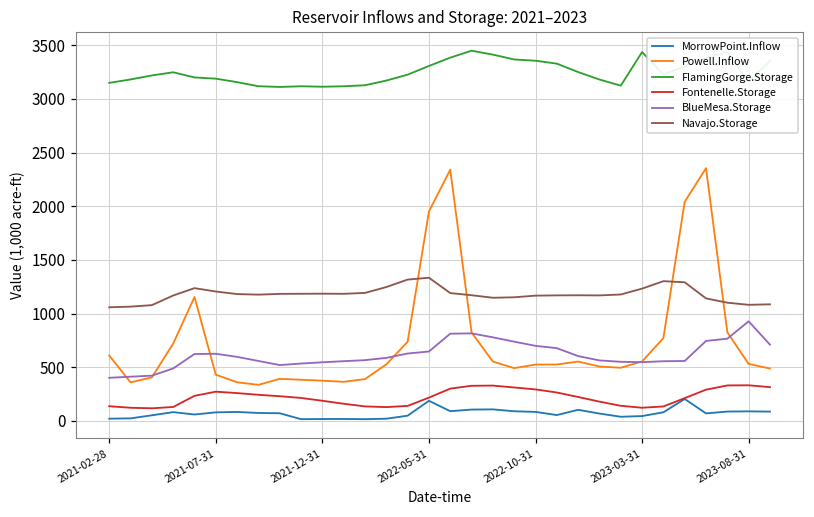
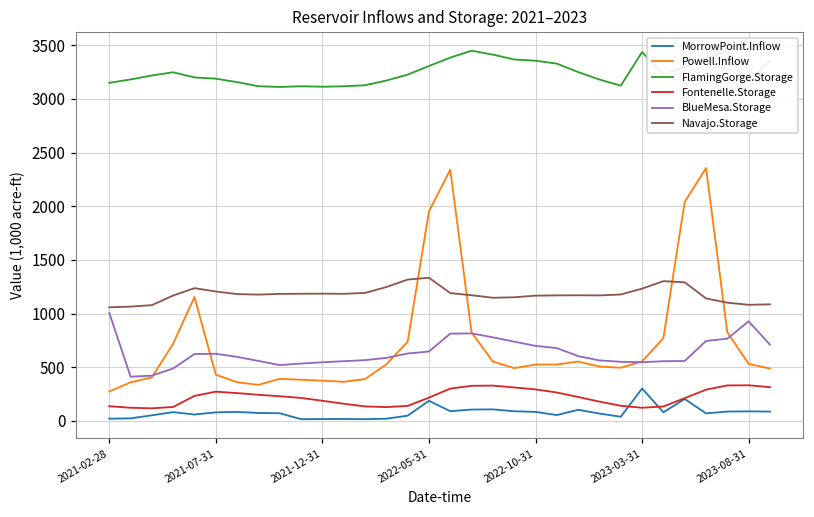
  {
    "MorrowPoint.Inflow": {
      "2021-02-28": 0,
      "2021-07-31": 100,
      "2021-12-31": 0,
      "2022-05-31": 200,
      "2022-10-31": 100,
-     "2023-03-31": 0,
+     "2023-03-31": 300,
      "2023-08-31": 100
    },
    "Powell.Inflow": {
-     "2021-02-28": 600,
+     "2021-02-28": 300,
      "2021-07-31": 400,
      "2021-12-31": 400,
      "2022-05-31": 2000,
      "2022-10-31": 500,
      "2023-08-31": 500
    },
    "FlamingGorge.Storage": {
      "2021-02-28": 3200,
      "2021-07-31": 3200,
      "2021-12-31": 3100,
      "2022-05-31": 3300,
      "2022-10-31": 3400,
      "2023-03-31": 3400
    },
    "Fontenelle.Storage": {
      "2021-02-28": 100,
      "2021-07-31": 300,
      "2021-12-31": 200,
      "2022-05-31": 200,
      "2022-10-31": 300,
      "2023-03-31": 100,
      "2023-08-31": 300
    },
    "BlueMesa.Storage": {
-     "2021-02-28": 400,
+     "2021-02-28": 1000,
      "2021-07-31": 600,
      "2021-12-31": 500,
      "2022-05-31": 600,
      "2022-10-31": 700,
      "2023-08-31": 900
    },
    "Navajo.Storage": {
      "2021-02-28": 1100,
      "2021-07-31": 1200,
      "2021-12-31": 1200,
      "2022-05-31": 1300,
      "2022-10-31": 1200,
      "2023-03-31": 1200,
      "2023-08-31": 1100
    }
  }
